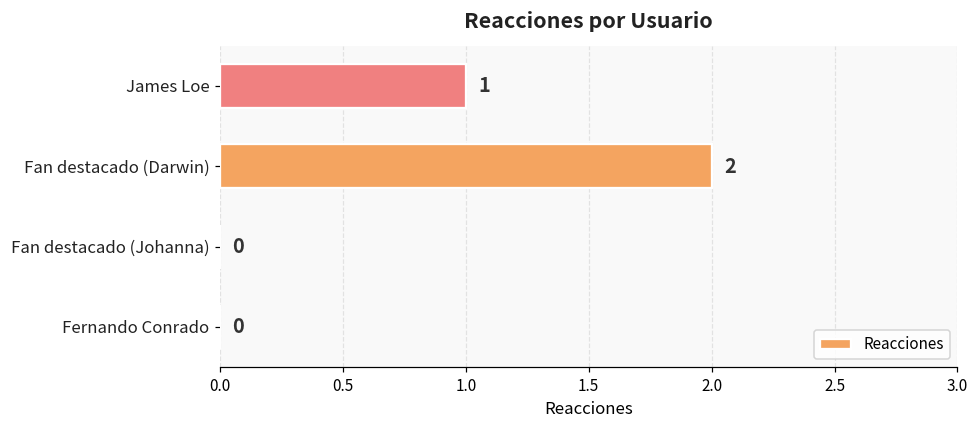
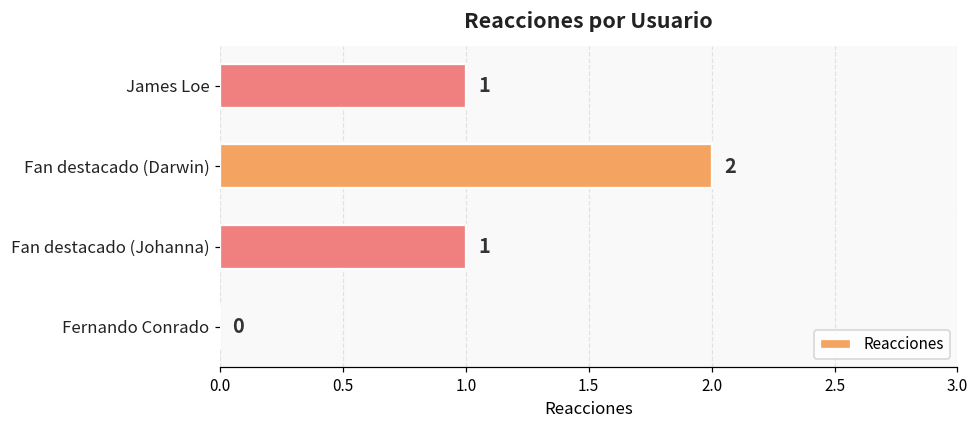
  {
    "James Loe": 1,
    "Fan destacado (Darwin)": 2,
-   "Fan destacado (Johanna)": 0,
+   "Fan destacado (Johanna)": 1,
    "Fernando Conrado": 0
  }
